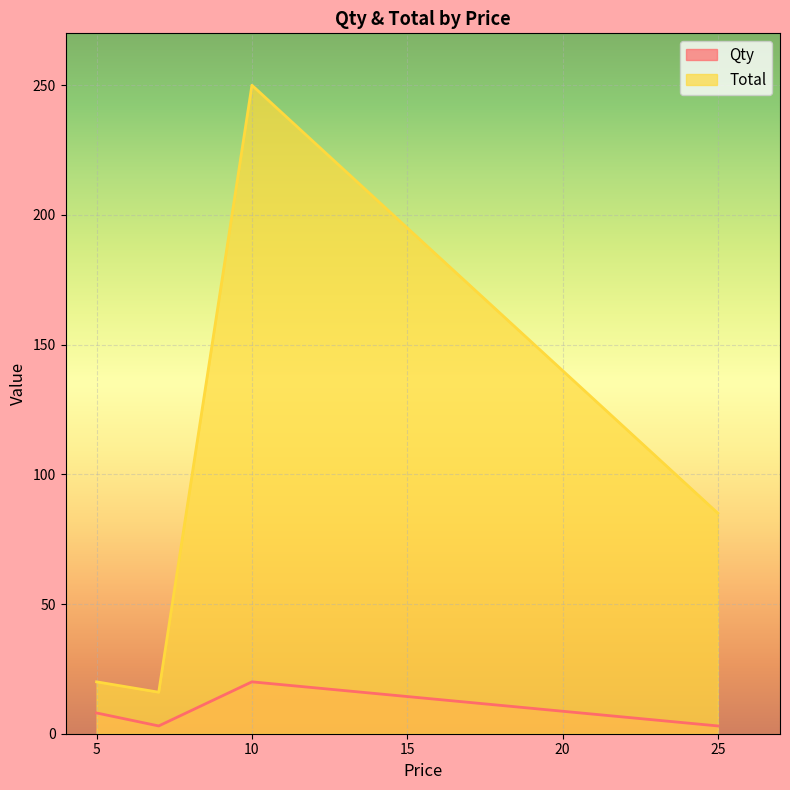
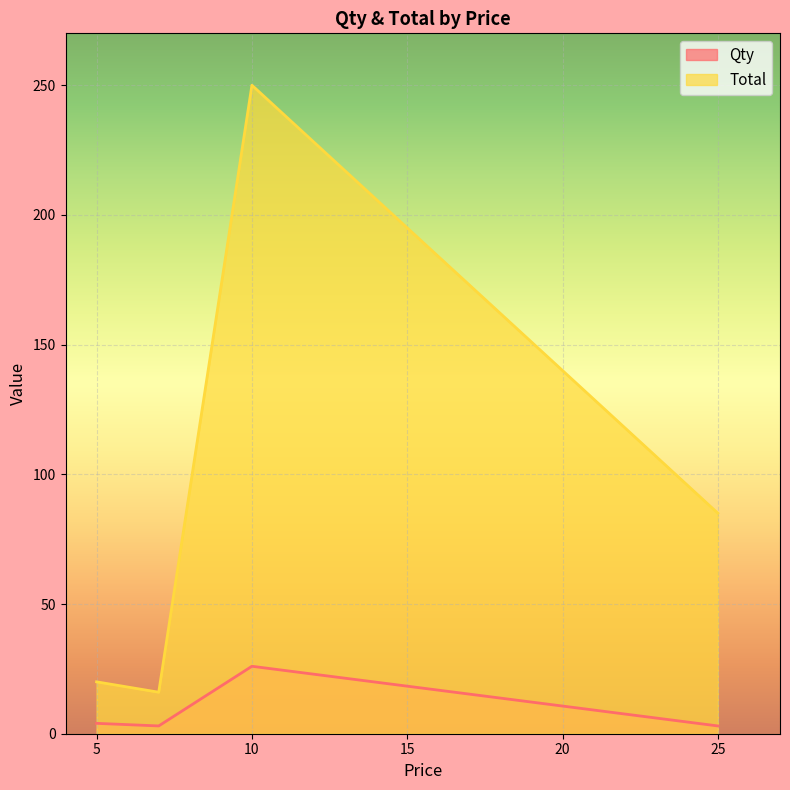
  {
    "Qty": {
-     "5": 8,
-     "10": 20,
+     "5": 4,
+     "10": 26,
      "25": 3
    },
    "Total": {
      "5": 20,
      "10": 250,
      "25": 85
    }
  }
